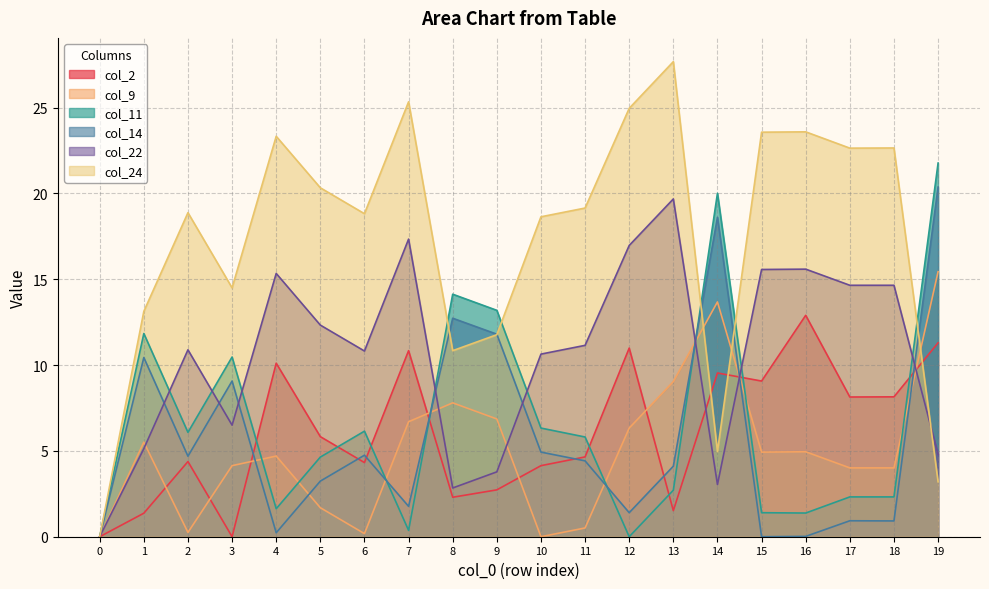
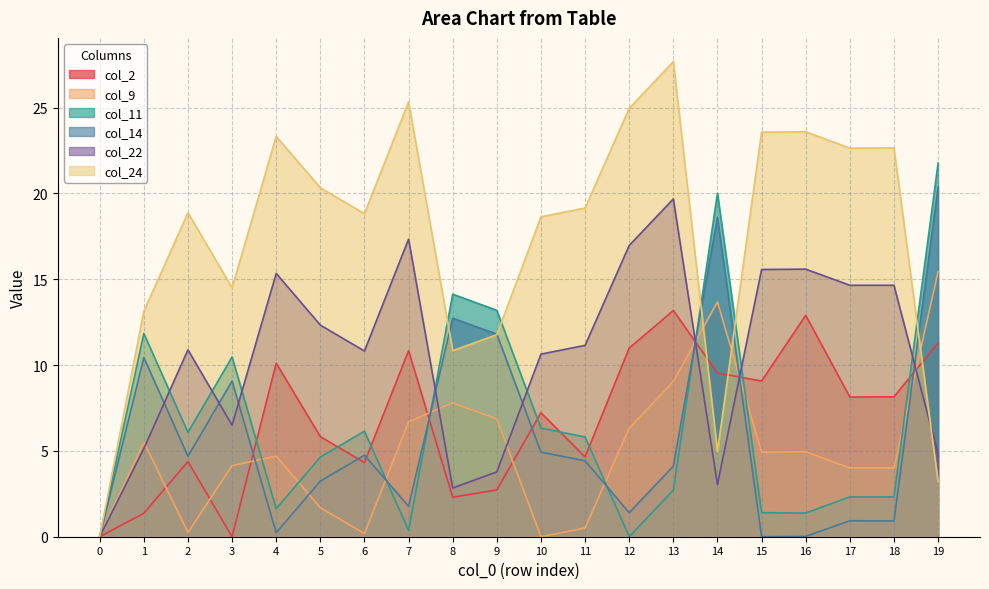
  {
    "col_2": {
      "1": 1.4,
      "2": 4.4,
      "3": 0.0,
      "4": 10.1,
      "5": 5.8,
      "6": 4.3,
      "7": 10.8,
      "8": 2.3,
      "9": 2.7,
-     "10": 4.1,
+     "10": 7.2,
      "11": 4.7,
      "12": 11.0,
-     "13": 1.5,
+     "13": 13.2,
      "14": 9.5,
      "15": 9.1,
      "16": 12.9,
      "17": 8.1,
      "18": 8.2,
      "19": 11.3
    }
  }
